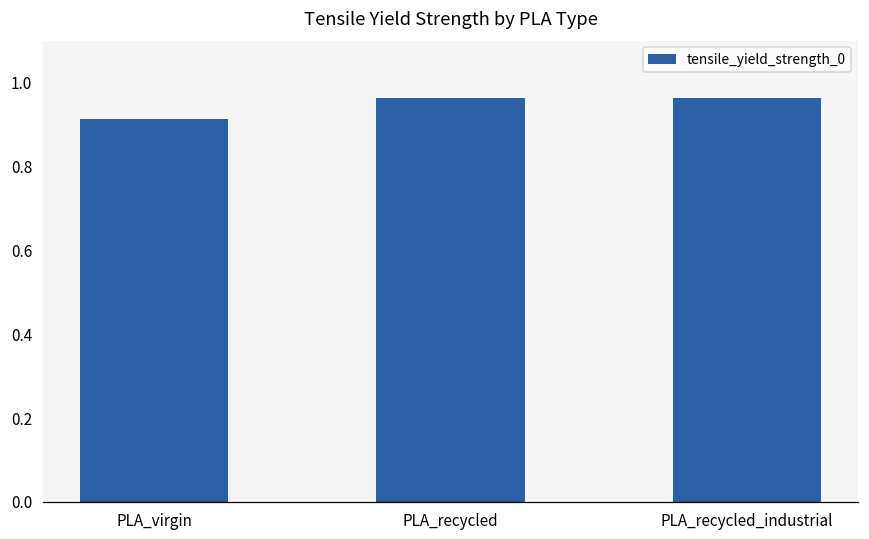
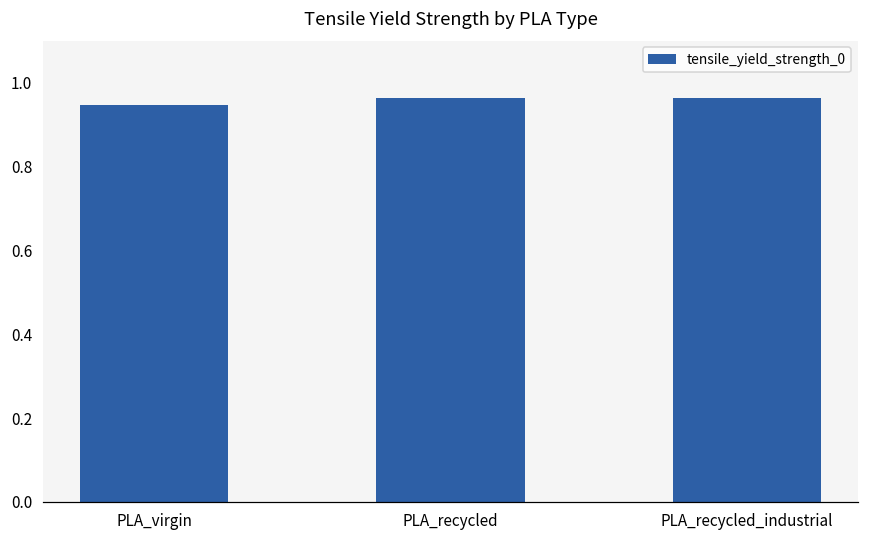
  {
-   "PLA_virgin": 0.91,
+   "PLA_virgin": 0.95,
    "PLA_recycled": 0.96,
    "PLA_recycled_industrial": 0.96
  }
